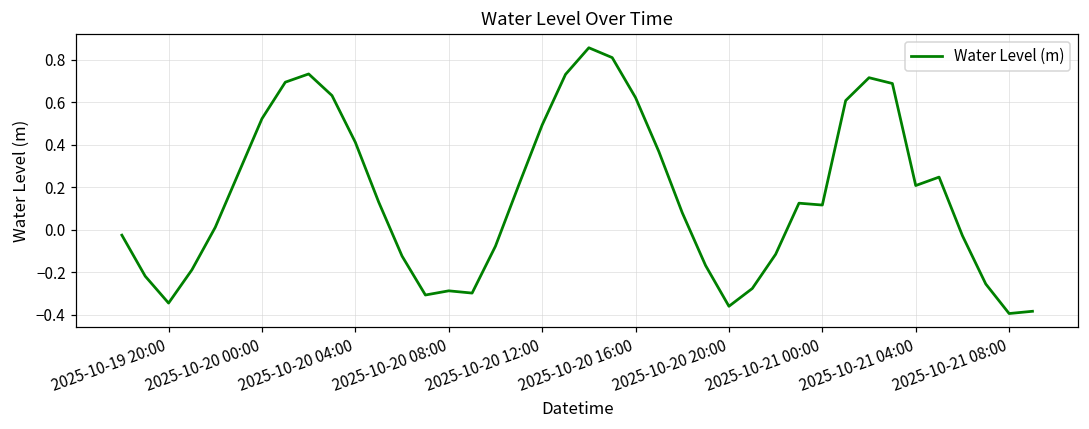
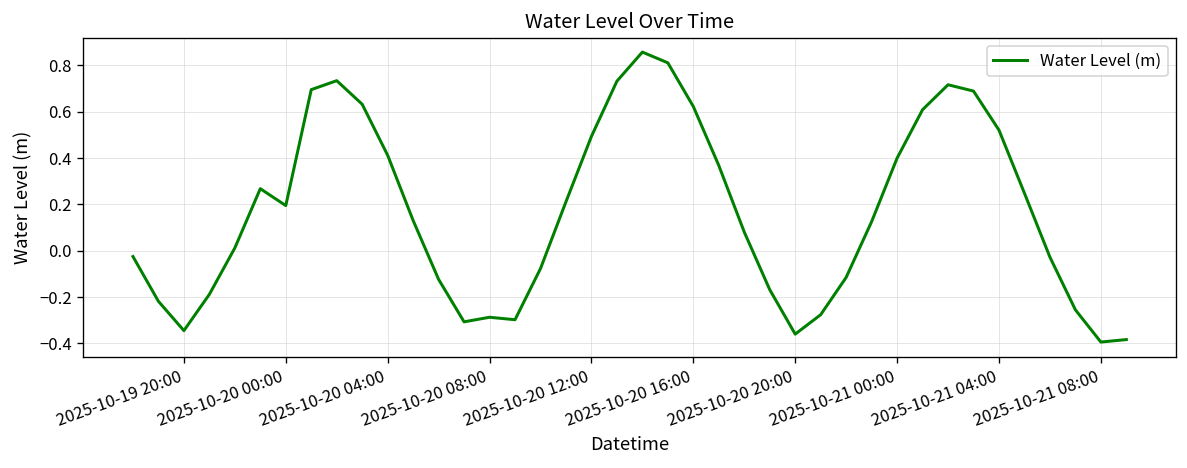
  {
    "2025-10-19 20:00": -0.35,
-   "2025-10-20 00:00": 0.52,
+   "2025-10-20 00:00": 0.19,
    "2025-10-20 04:00": 0.41,
    "2025-10-20 08:00": -0.29,
    "2025-10-20 12:00": 0.49,
    "2025-10-20 16:00": 0.62,
    "2025-10-20 20:00": -0.36,
-   "2025-10-21 00:00": 0.12,
-   "2025-10-21 04:00": 0.21,
+   "2025-10-21 00:00": 0.40,
+   "2025-10-21 04:00": 0.52,
    "2025-10-21 08:00": -0.39
  }
